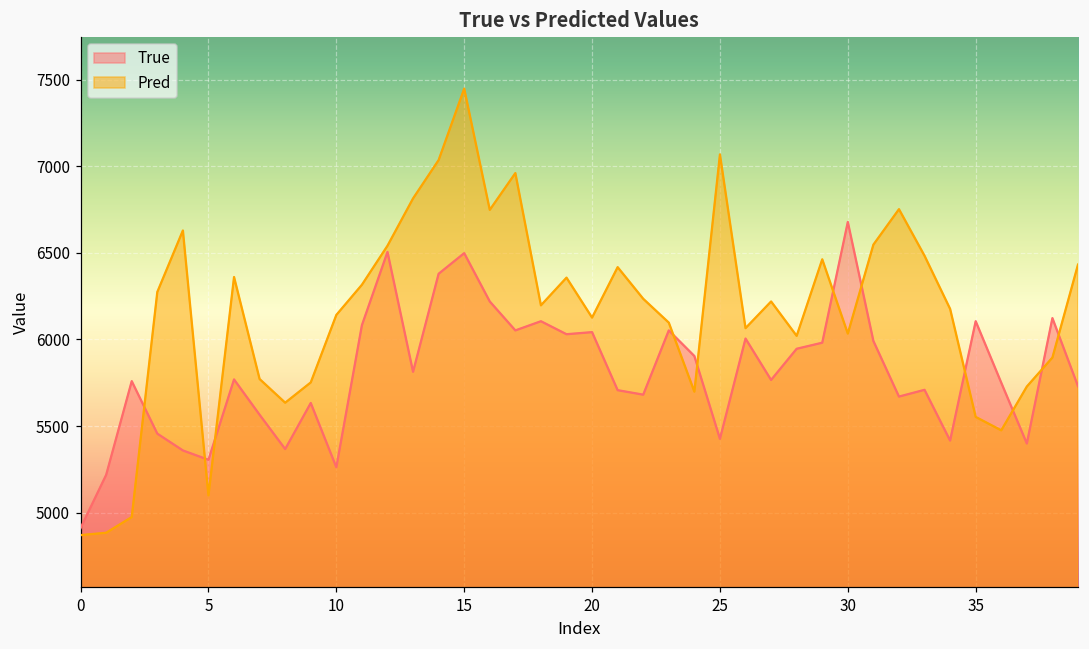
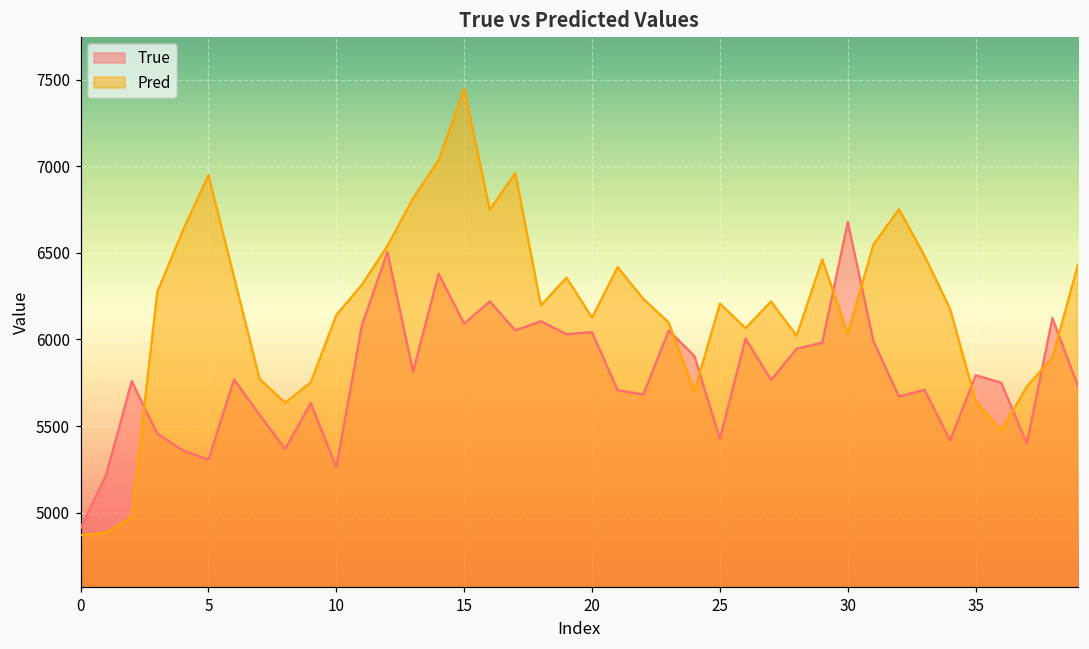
  {
    "True": {
      "0": 4910,
      "5": 5310,
      "10": 5260,
-     "15": 6500,
+     "15": 6090,
      "20": 6040,
      "25": 5430,
      "30": 6680,
-     "35": 6110
+     "35": 5790
    },
    "Pred": {
      "0": 4870,
-     "5": 5100,
+     "5": 6950,
      "10": 6140,
      "15": 7450,
      "20": 6130,
-     "25": 7070,
+     "25": 6210,
      "30": 6030,
-     "35": 5550
+     "35": 5640
    }
  }
